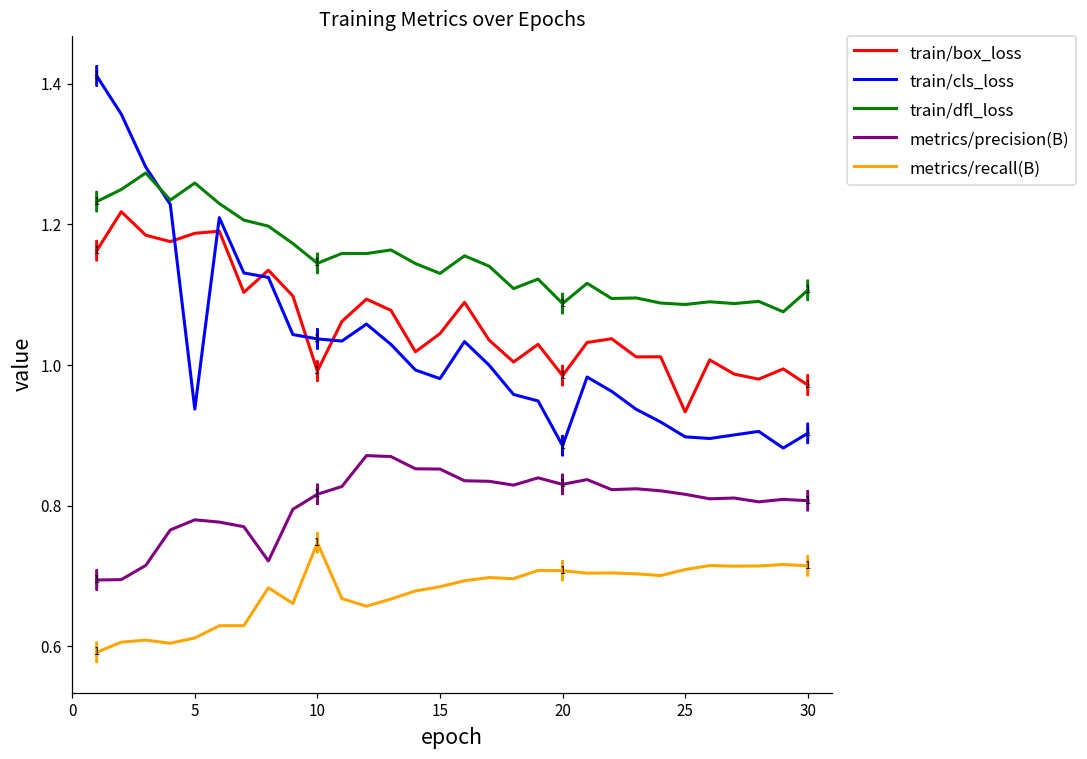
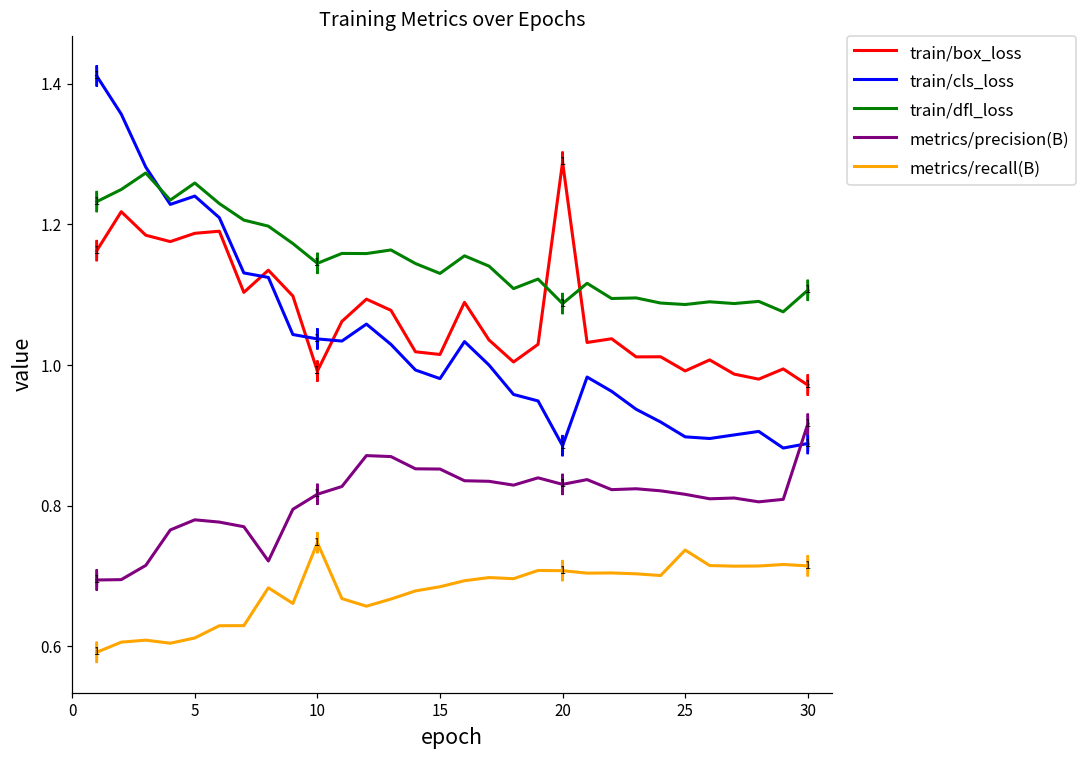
  {
    "train/box_loss": {
      "5": 1.19,
-     "15": 1.04,
-     "20": 0.98,
-     "25": 0.93
+     "15": 1.02,
+     "20": 1.29,
+     "25": 0.99
    },
    "train/cls_loss": {
-     "5": 0.94,
+     "5": 1.24,
      "15": 0.98,
      "25": 0.90,
-     "30": 0.90
+     "30": 0.89
    },
    "train/dfl_loss": {
      "10": 1,
      "20": 1,
      "30": 1
    },
    "metrics/precision(B)": {
      "5": 0.78,
      "15": 0.85,
      "25": 0.82,
-     "30": 0.81
+     "30": 0.92
    },
    "metrics/recall(B)": {
      "5": 0.61,
      "15": 0.68,
-     "25": 0.71
+     "25": 0.74
    }
  }
